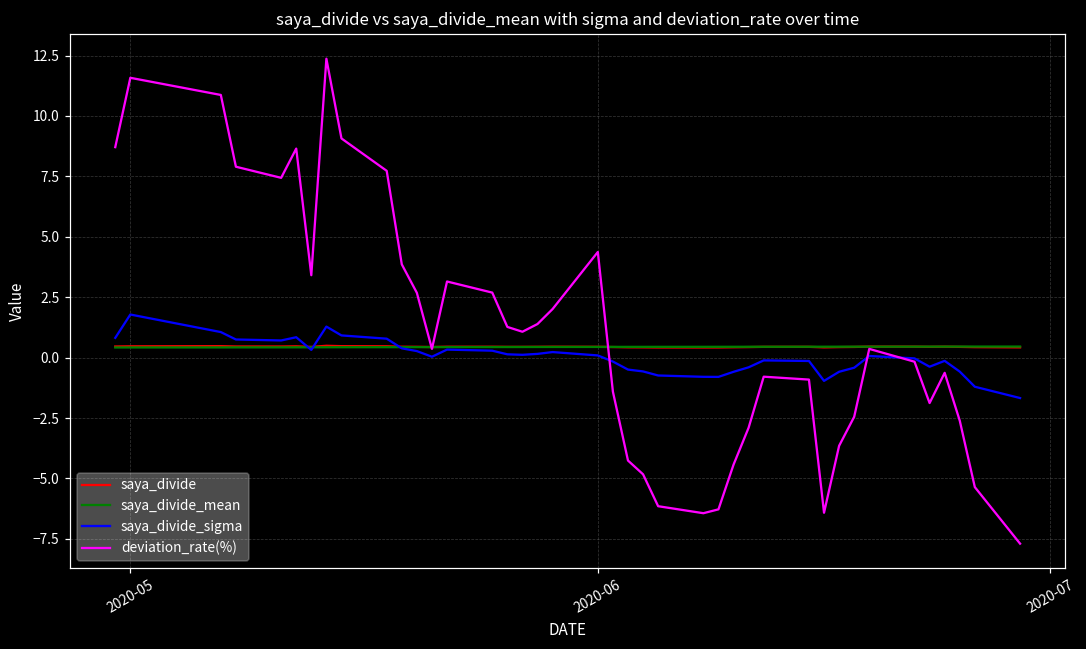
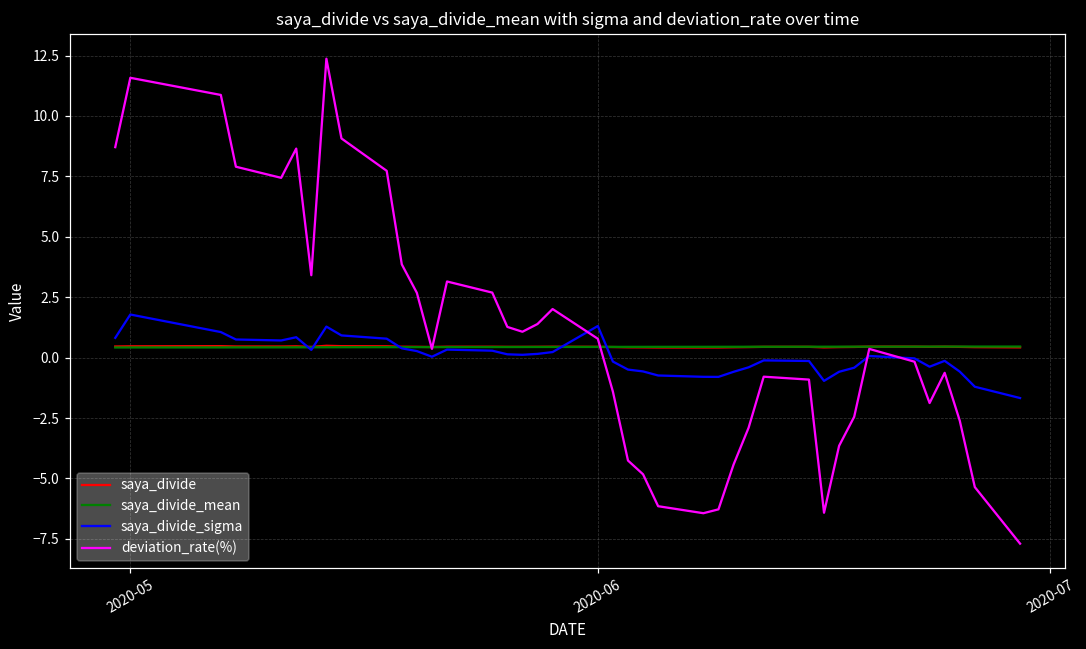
  {
    "saya_divide_sigma": {
      "2020-05": 1.8,
-     "2020-06": 0.1
+     "2020-06": 1.3
    },
    "deviation_rate(%)": {
      "2020-05": 11.6,
-     "2020-06": 4.4
+     "2020-06": 0.8
    }
  }
